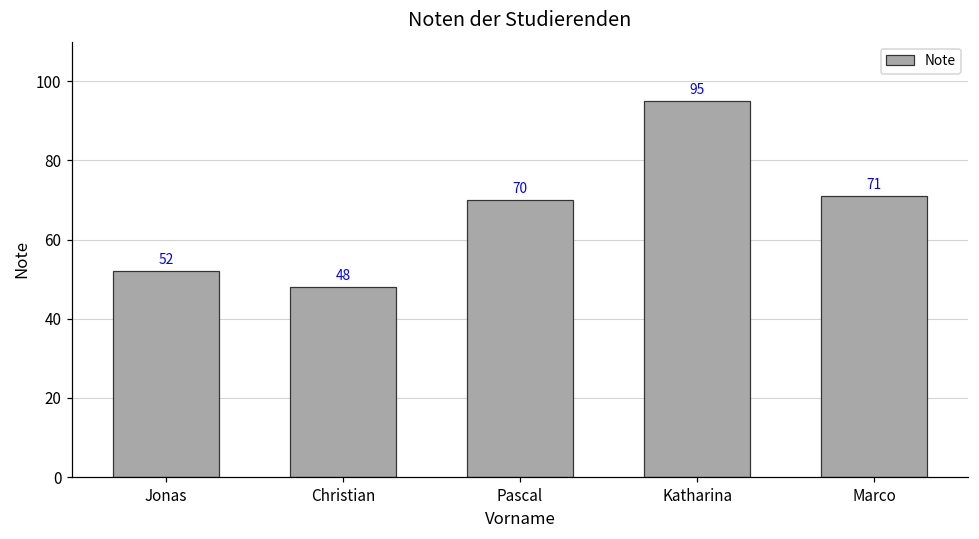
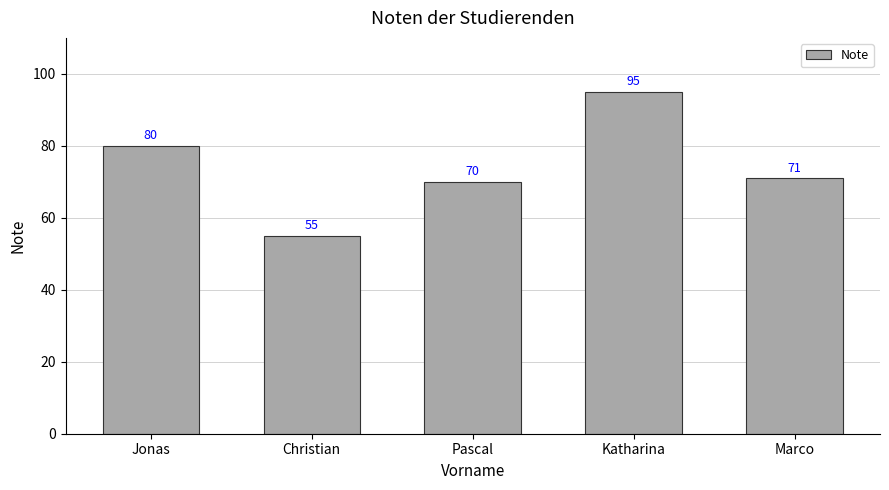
  {
-   "Jonas": 52,
-   "Christian": 48,
+   "Jonas": 80,
+   "Christian": 55,
    "Pascal": 70,
    "Katharina": 95,
    "Marco": 71
  }
